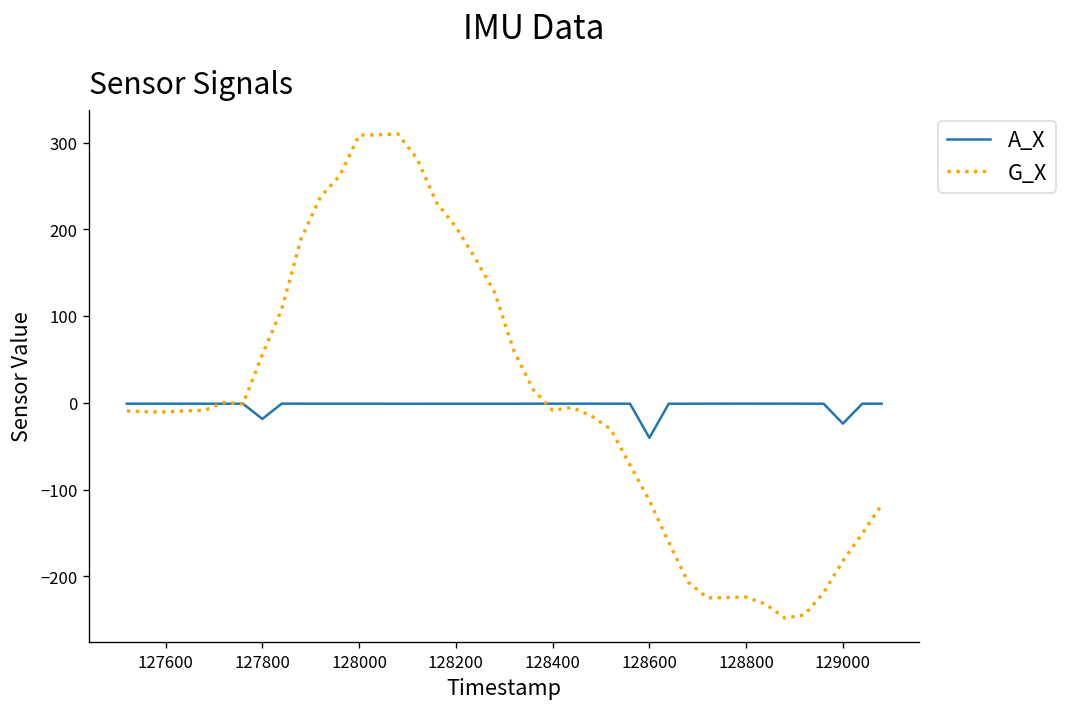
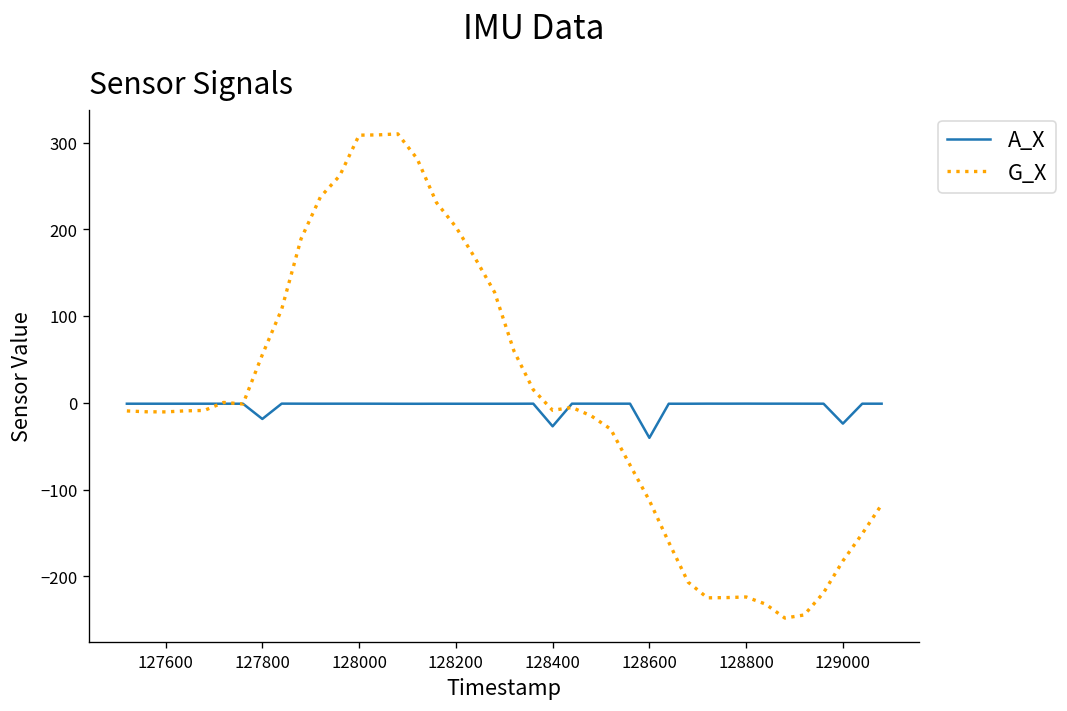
  {
    "A_X": {
      "127600": 0,
      "127800": -20,
      "128000": 0,
      "128200": 0,
-     "128400": 0,
+     "128400": -30,
      "128600": -40,
      "128800": 0,
      "129000": -20
    },
    "G_X": {
      "127600": -10,
      "127800": 60,
      "128000": 310,
      "128200": 200,
      "128400": -10,
      "128600": -110,
      "128800": -220,
      "129000": -180
    }
  }
